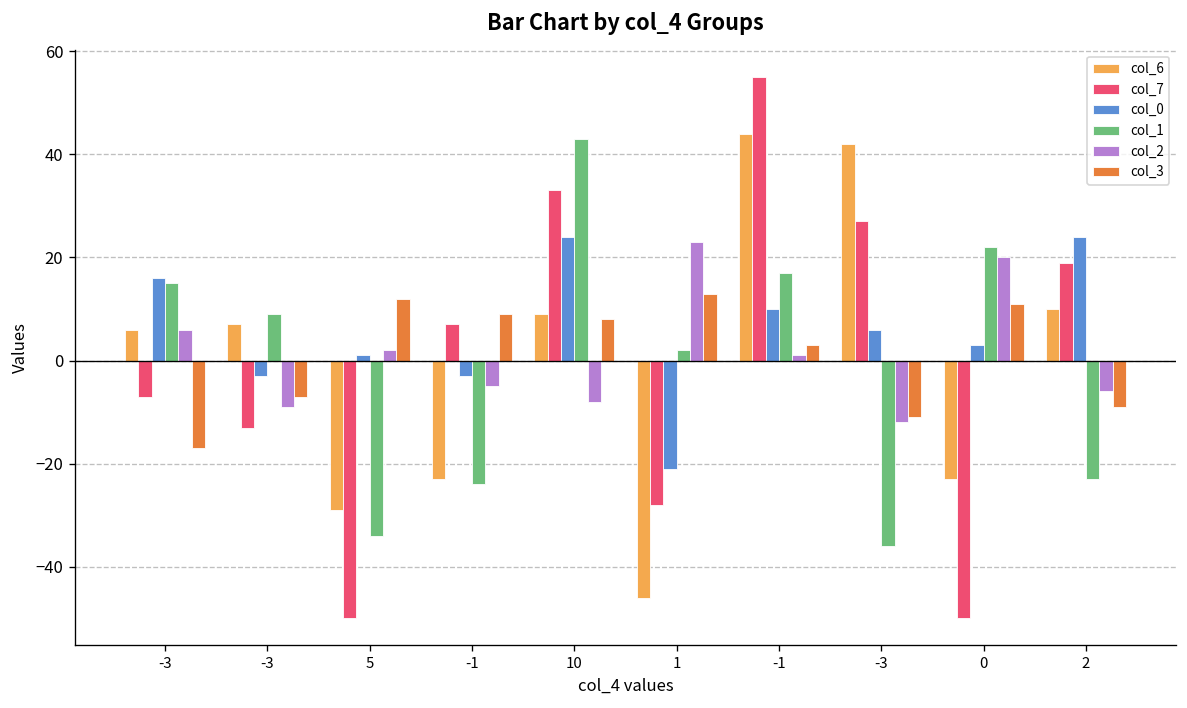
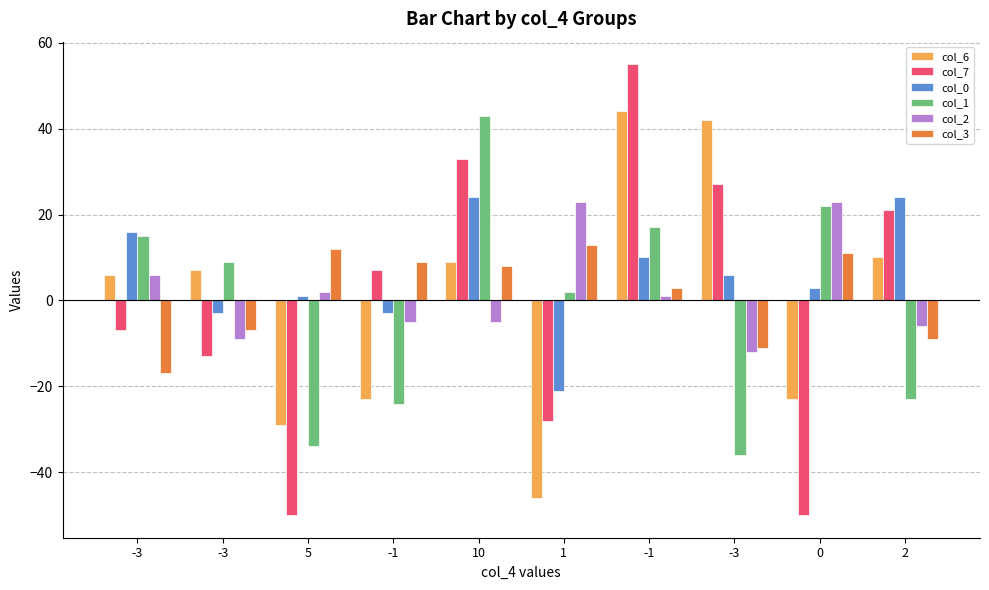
  {
    "col_7": {
      "5": -50,
      "10": 33,
      "1": -28,
      "0": -50,
-     "2": 19
+     "2": 21
    },
    "col_0": {
      "5": 1,
      "10": 24,
      "1": -21,
      "0": 3,
      "2": 24
    },
    "col_1": {
      "5": -34,
      "10": 43,
      "1": 2,
      "0": 22,
      "2": -23
    },
    "col_2": {
      "5": 2,
-     "10": -8,
+     "10": -5,
      "1": 23,
-     "0": 20,
+     "0": 23,
      "2": -6
    }
  }
